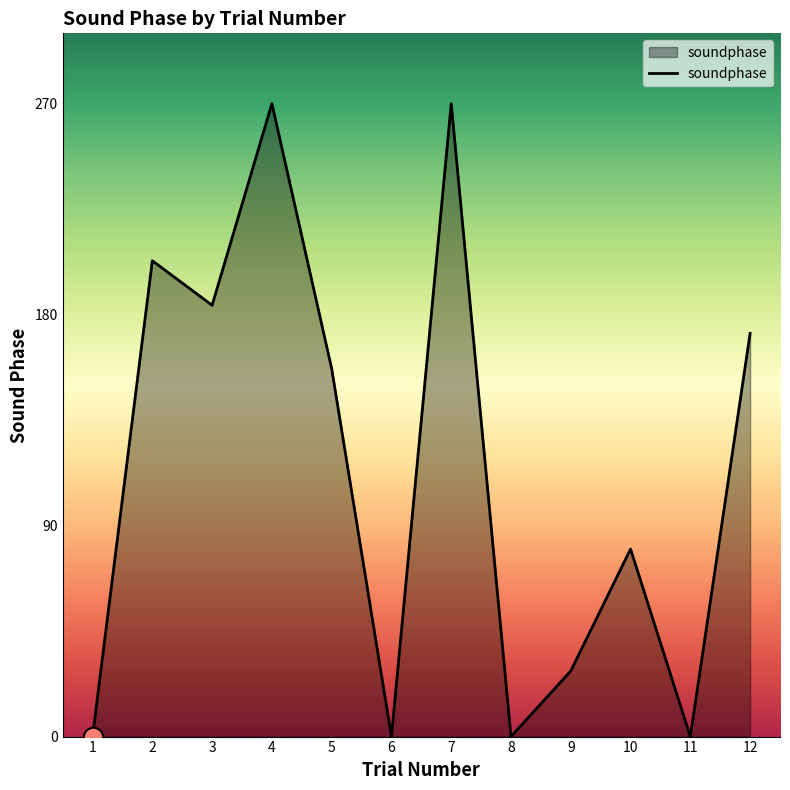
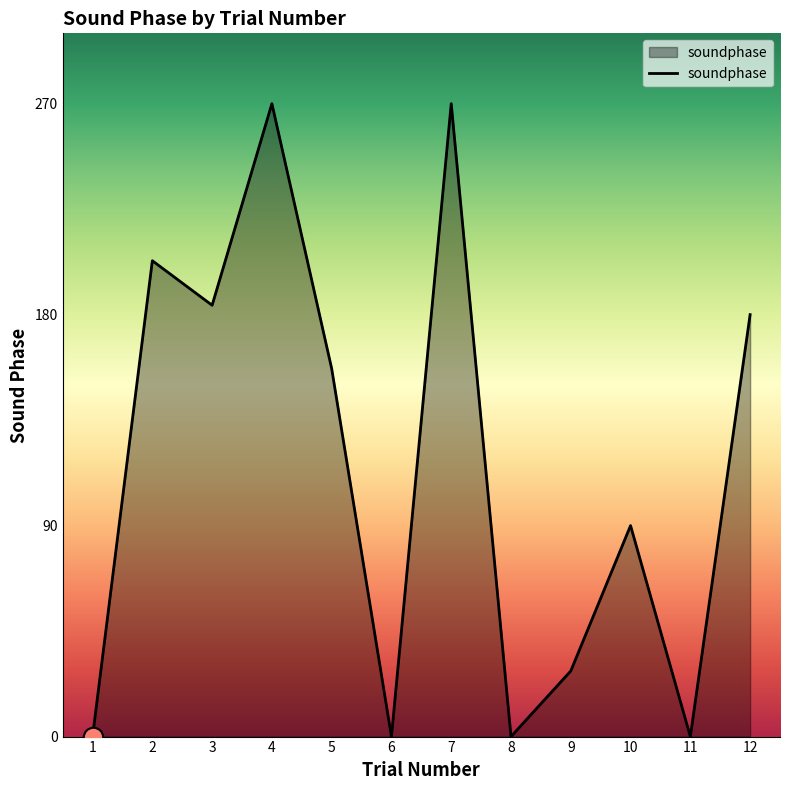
  {
    "soundphase": {
      "2": 203,
      "3": 184,
      "4": 270,
      "5": 157,
      "6": 0,
      "7": 270,
      "8": 0,
      "9": 28,
-     "10": 80,
+     "10": 90,
      "11": 0,
-     "12": 172
+     "12": 180
    }
  }
